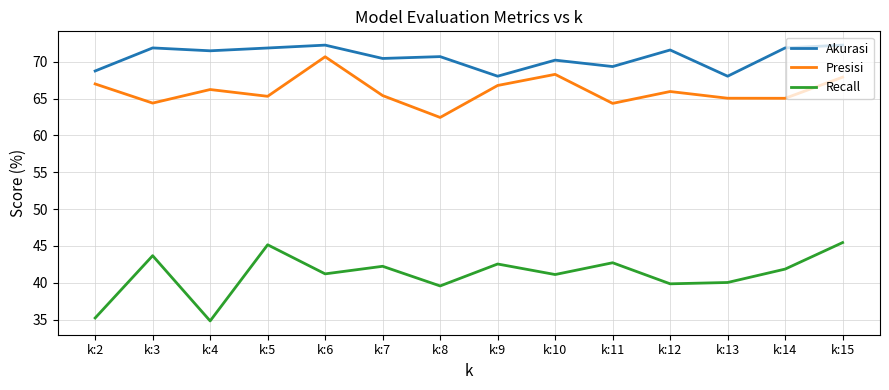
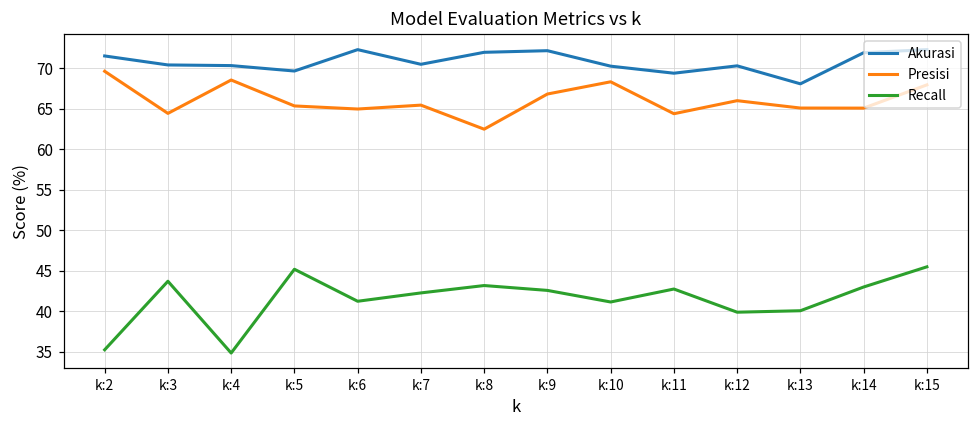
  {
    "Akurasi": {
-     "k:2": 69,
-     "k:3": 72,
-     "k:4": 72,
-     "k:5": 72,
+     "k:2": 71,
+     "k:3": 70,
+     "k:4": 70,
+     "k:5": 70,
      "k:6": 72,
      "k:7": 70,
-     "k:8": 71,
-     "k:9": 68,
+     "k:8": 72,
+     "k:9": 72,
      "k:10": 70,
      "k:11": 69,
-     "k:12": 72,
+     "k:12": 70,
      "k:13": 68,
      "k:14": 72
    },
    "Presisi": {
-     "k:2": 67,
+     "k:2": 70,
      "k:3": 64,
-     "k:4": 66,
+     "k:4": 69,
      "k:5": 65,
-     "k:6": 71,
+     "k:6": 65,
      "k:7": 65,
      "k:8": 62,
      "k:9": 67,
      "k:10": 68,
      "k:11": 64,
      "k:12": 66,
      "k:13": 65,
      "k:14": 65
    },
    "Recall": {
      "k:2": 35,
      "k:3": 44,
      "k:4": 35,
      "k:5": 45,
      "k:6": 41,
      "k:7": 42,
-     "k:8": 40,
+     "k:8": 43,
      "k:9": 43,
      "k:10": 41,
      "k:11": 43,
      "k:12": 40,
      "k:13": 40,
-     "k:14": 42,
+     "k:14": 43,
      "k:15": 45
    }
  }
